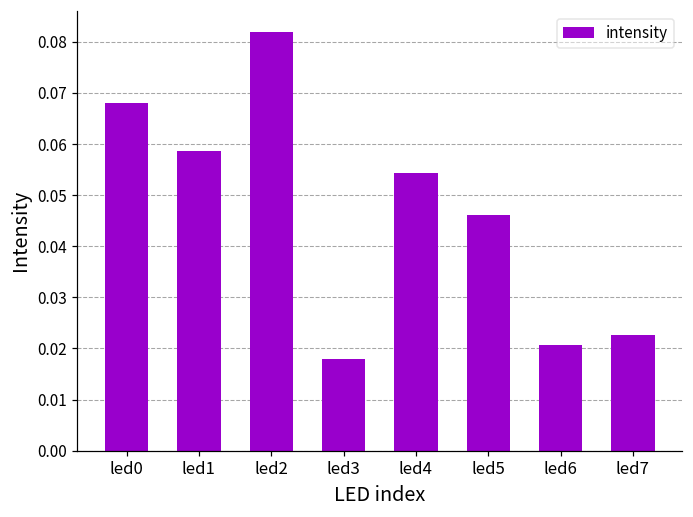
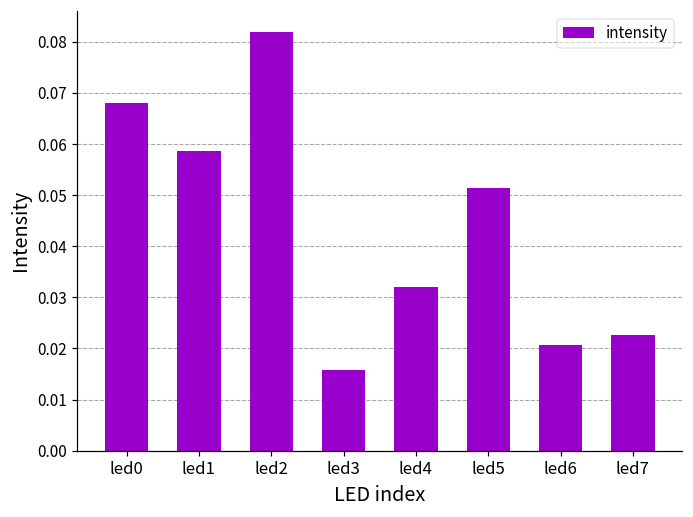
  {
    "led0": 0.068,
    "led1": 0.059,
    "led2": 0.082,
-   "led3": 0.018,
-   "led4": 0.054,
-   "led5": 0.046,
+   "led3": 0.016,
+   "led4": 0.032,
+   "led5": 0.051,
    "led6": 0.021,
    "led7": 0.023
  }
